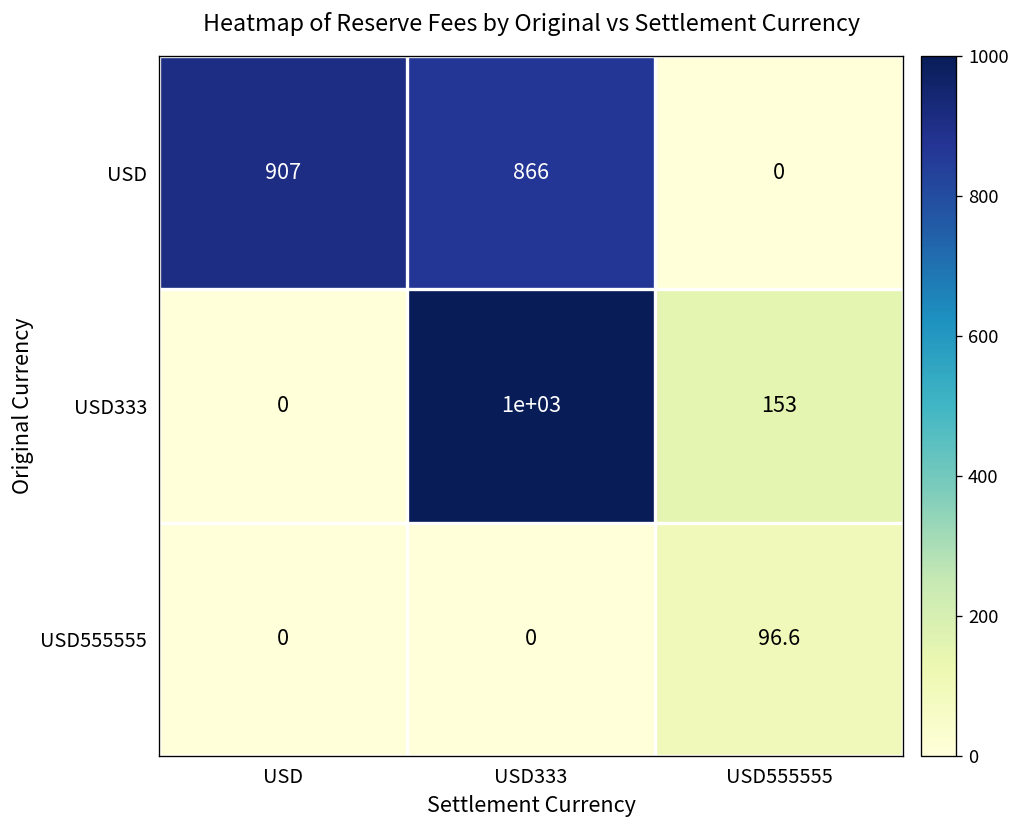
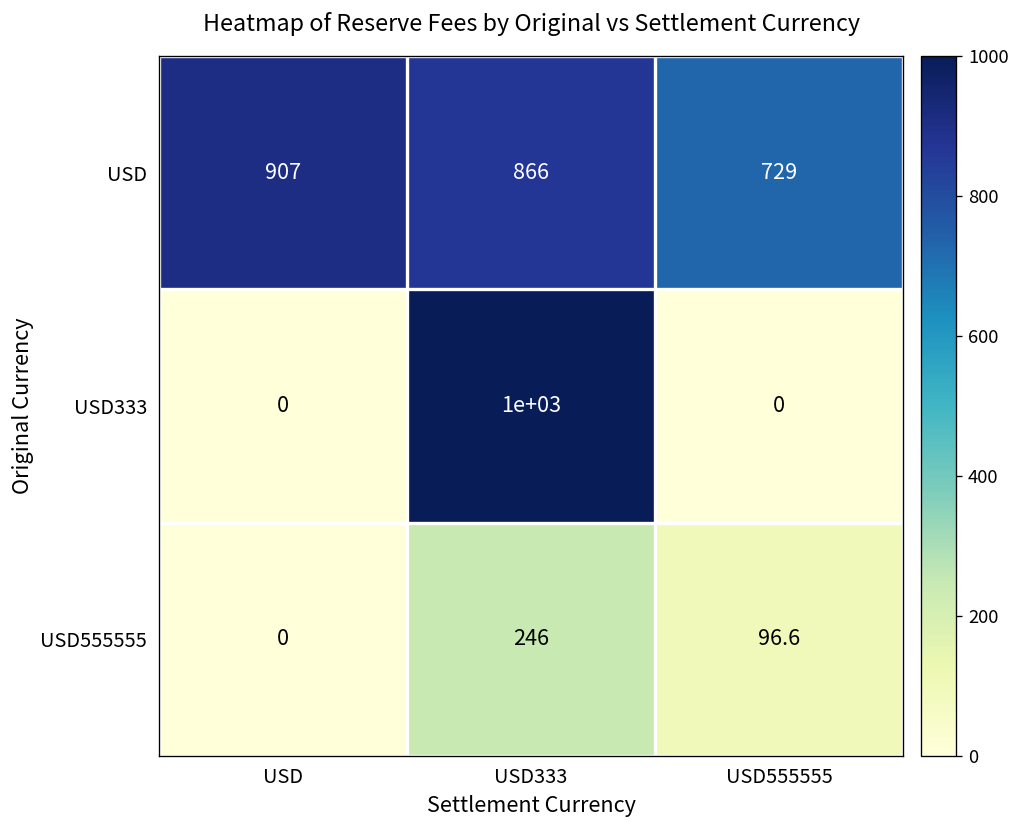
  {
    "USD": {
      "USD": "907",
      "USD333": "866",
-     "USD555555": "0"
+     "USD555555": "729"
    },
    "USD333": {
      "USD": "0",
      "USD333": "1e+03",
-     "USD555555": "153"
+     "USD555555": "0"
    },
    "USD555555": {
      "USD": "0",
-     "USD333": "0",
+     "USD333": "246",
      "USD555555": "96.6"
    }
  }
